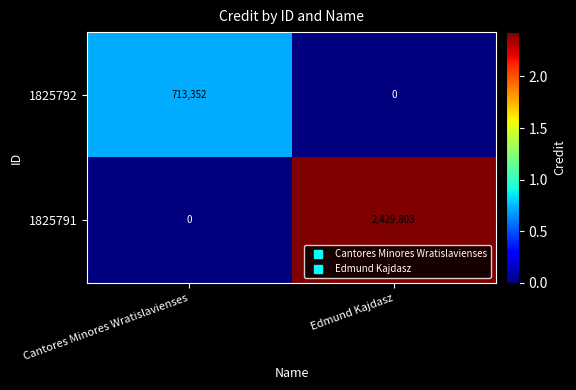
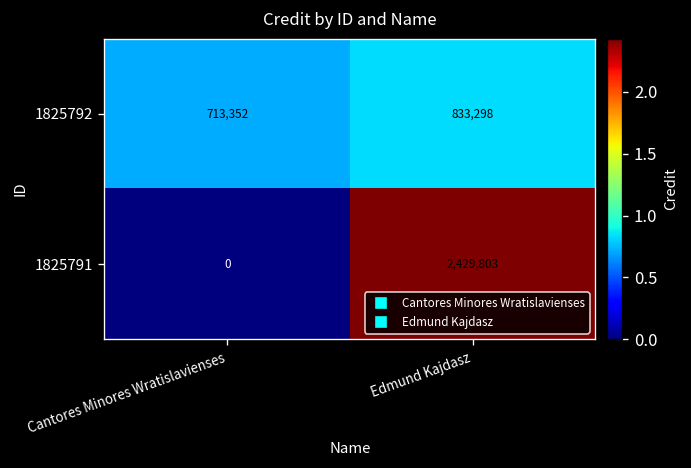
  {
    "1825792": {
      "Cantores Minores Wratislavienses": "713,352",
-     "Edmund Kajdasz": "0"
+     "Edmund Kajdasz": "833,298"
    },
    "1825791": {
      "Cantores Minores Wratislavienses": "0",
      "Edmund Kajdasz": "2,429,803"
    }
  }
